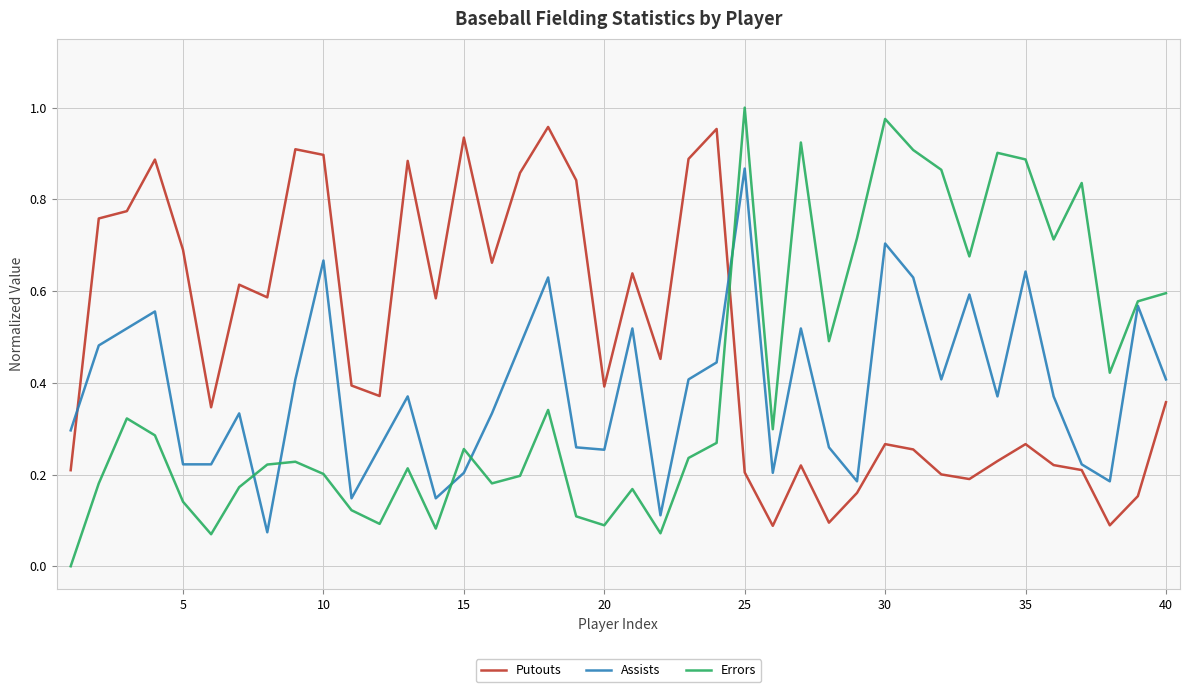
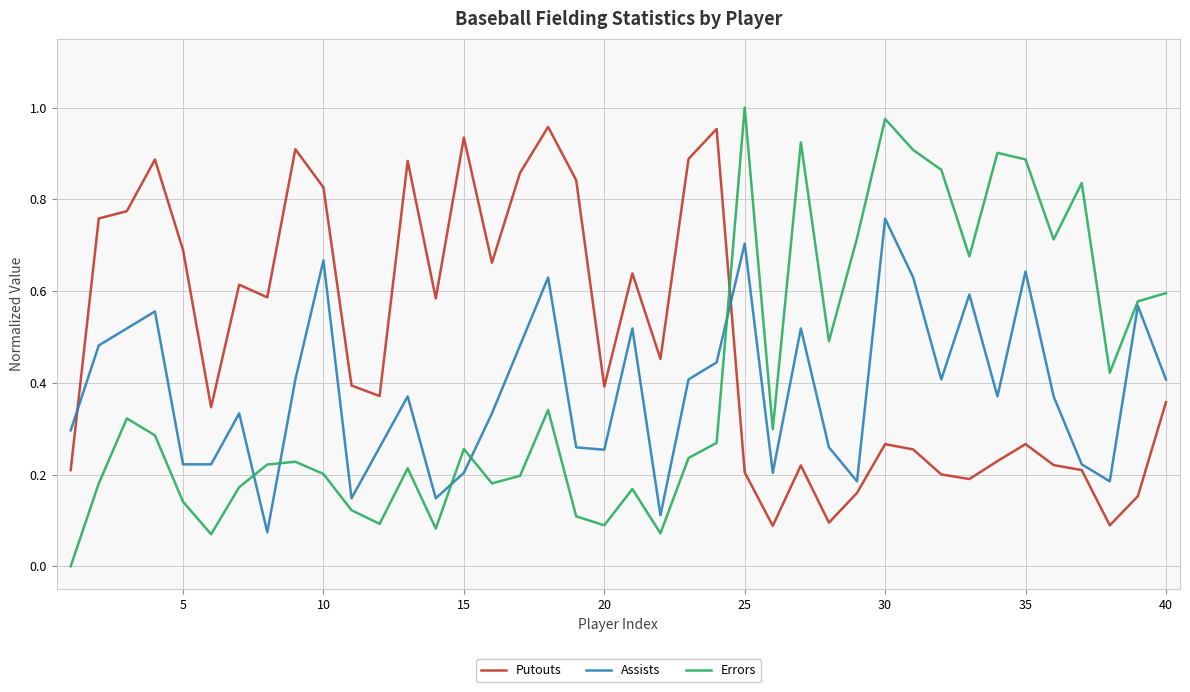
  {
    "Putouts": {
      "5": 0.69,
-     "10": 0.90,
+     "10": 0.83,
      "15": 0.93,
      "20": 0.39,
      "25": 0.20,
      "30": 0.27,
      "35": 0.27,
      "40": 0.36
    },
    "Assists": {
      "5": 0.22,
      "10": 0.67,
      "15": 0.20,
      "20": 0.25,
-     "25": 0.87,
-     "30": 0.70,
+     "25": 0.70,
+     "30": 0.76,
      "35": 0.64,
      "40": 0.41
    },
    "Errors": {
      "5": 0.14,
      "10": 0.20,
      "15": 0.26,
      "20": 0.09,
      "25": 1.00,
      "30": 0.98,
      "35": 0.89,
      "40": 0.60
    }
  }
